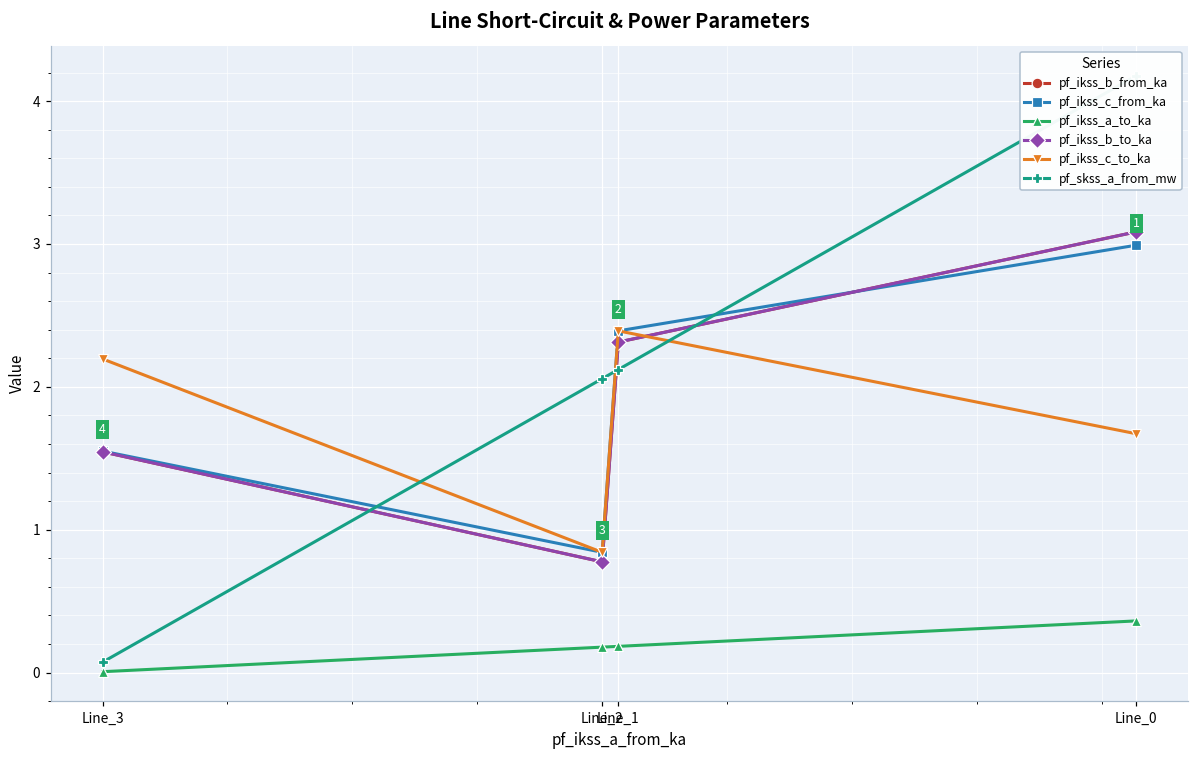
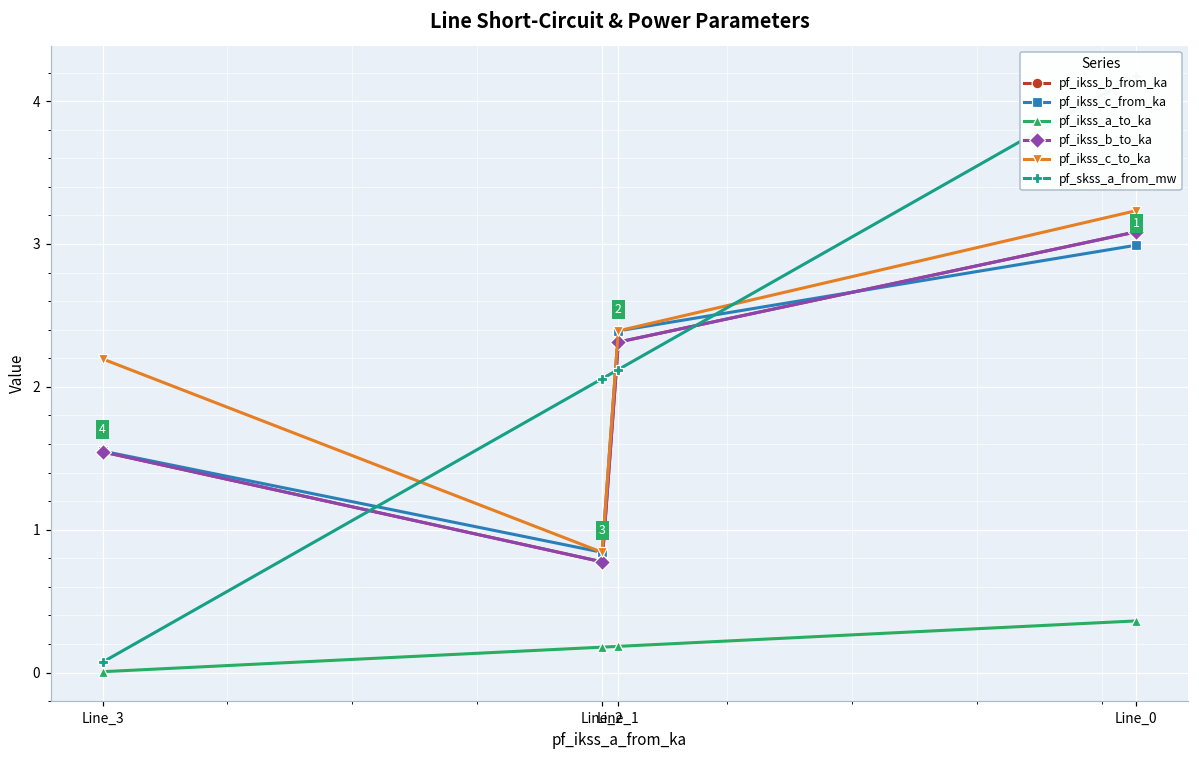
  {
    "pf_ikss_c_from_ka": {
      "Line_0": 2.99
    },
    "pf_ikss_c_to_ka": {
      "Line_3": 2.20,
-     "Line_0": 1.67
+     "Line_0": 3.23
    }
  }
